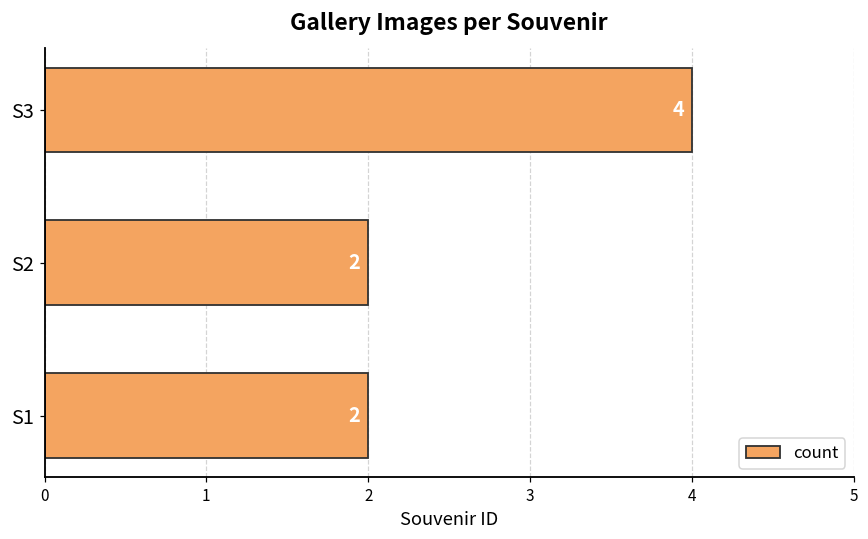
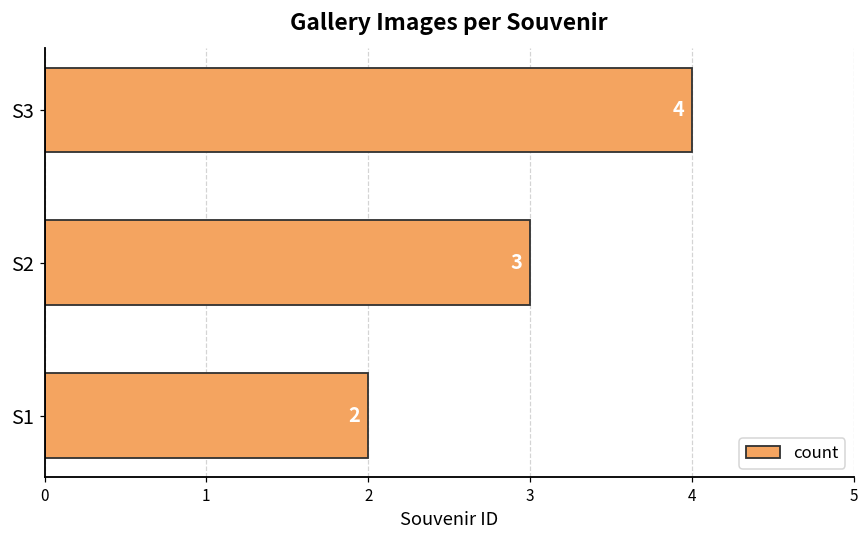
  {
    "S3": 4,
-   "S2": 2,
+   "S2": 3,
    "S1": 2
  }
